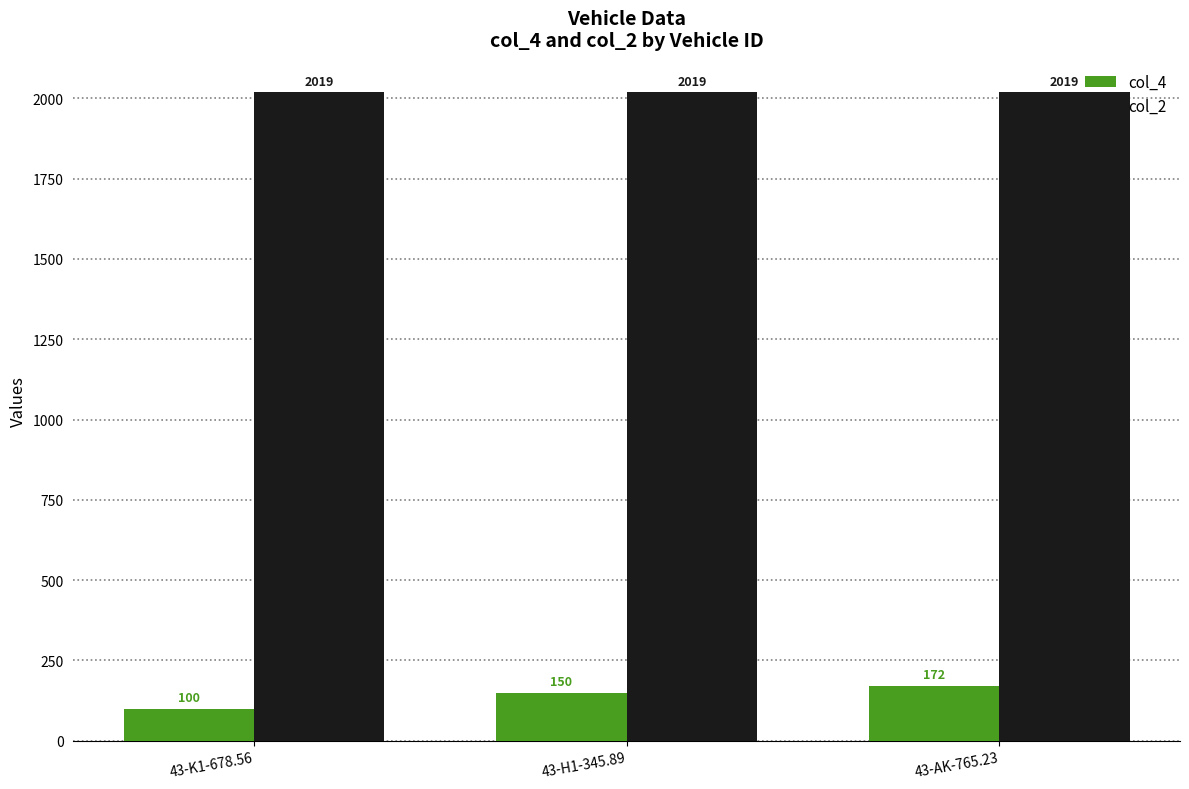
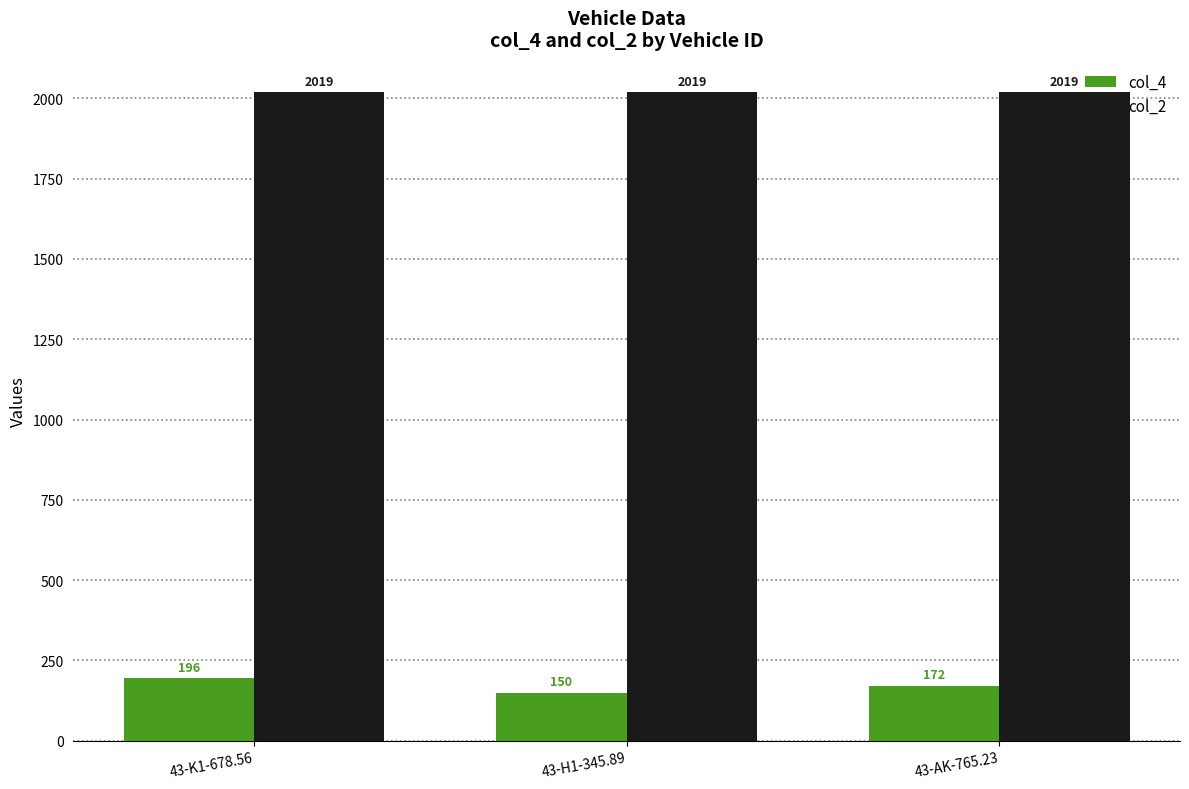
  {
    "col_4": {
-     "43-K1-678.56": 100,
+     "43-K1-678.56": 196,
      "43-H1-345.89": 150,
      "43-AK-765.23": 172
    },
    "col_2": {
      "43-K1-678.56": 2019,
      "43-H1-345.89": 2019,
      "43-AK-765.23": 2019
    }
  }
